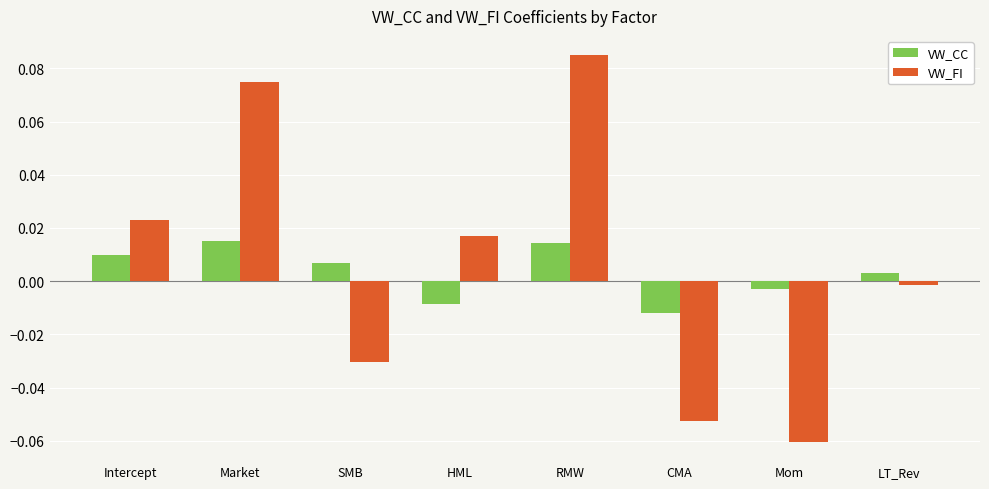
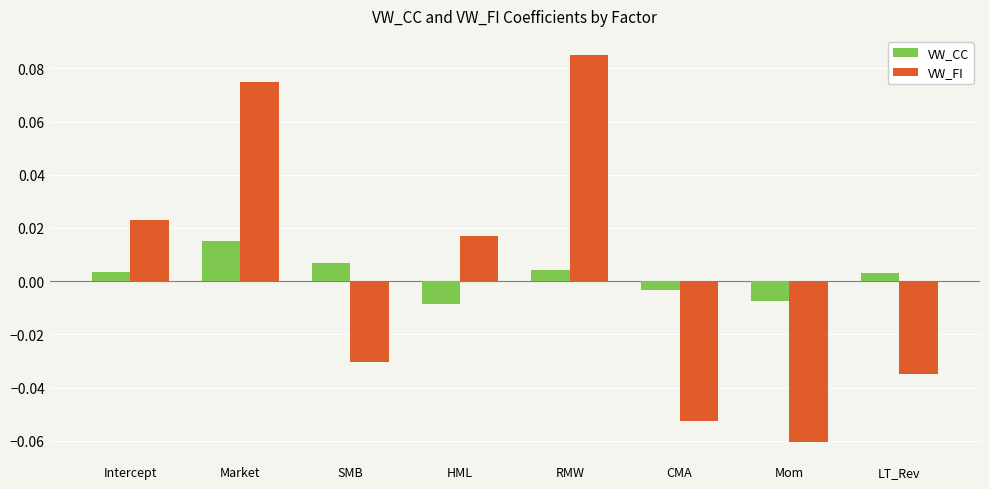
  {
    "VW_CC": {
-     "Intercept": 0.010,
+     "Intercept": 0.004,
      "Market": 0.015,
      "SMB": 0.007,
      "HML": -0.009,
-     "RMW": 0.015,
-     "CMA": -0.012,
-     "Mom": -0.003,
+     "RMW": 0.004,
+     "CMA": -0.003,
+     "Mom": -0.007,
      "LT_Rev": 0.003
    },
    "VW_FI": {
      "Intercept": 0.023,
      "Market": 0.075,
      "SMB": -0.030,
      "HML": 0.017,
      "RMW": 0.085,
      "CMA": -0.053,
      "Mom": -0.060,
-     "LT_Rev": -0.001
+     "LT_Rev": -0.035
    }
  }
